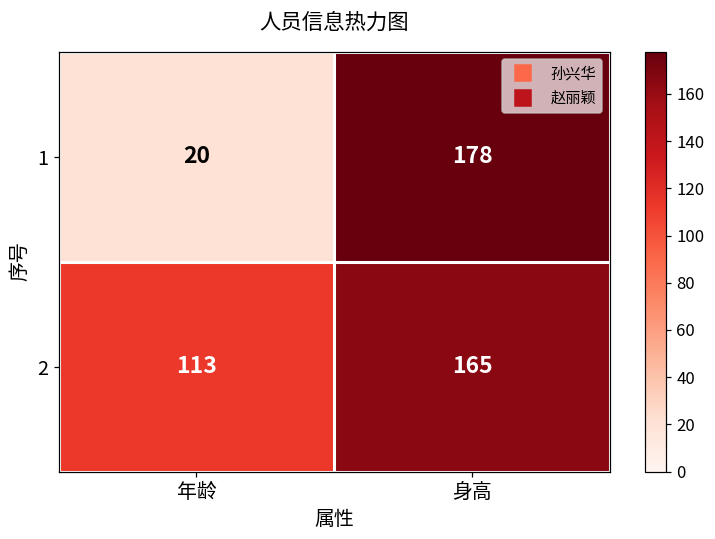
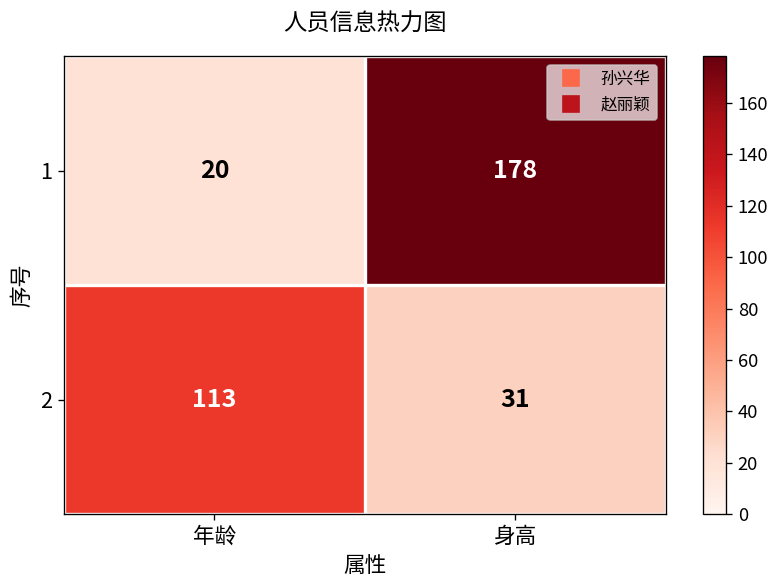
  {
    "1": {
      "年龄": 20,
      "身高": 178
    },
    "2": {
      "年龄": 113,
-     "身高": 165
+     "身高": 31
    }
  }
